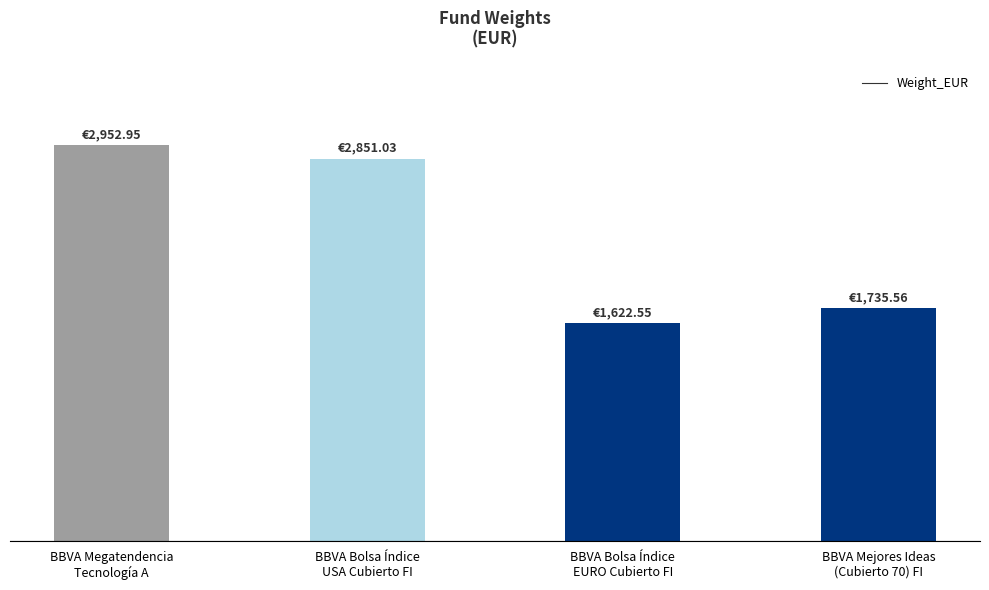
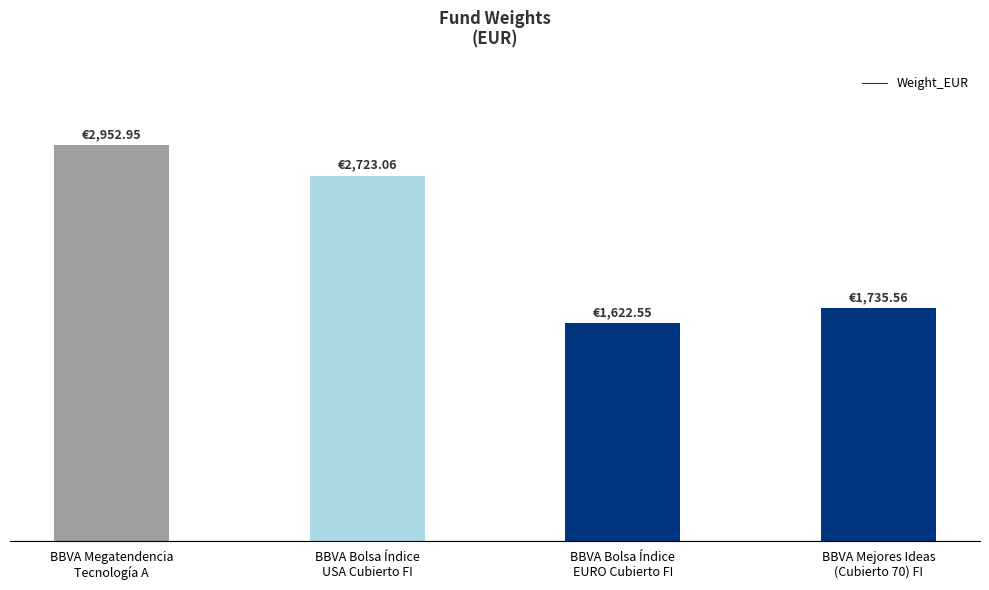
  {
    "BBVA Megatendencia Tecnología A": "€2,952.95",
-   "BBVA Bolsa Índice USA Cubierto FI": "€2,851.03",
+   "BBVA Bolsa Índice USA Cubierto FI": "€2,723.06",
    "BBVA Bolsa Índice EURO Cubierto FI": "€1,622.55",
    "BBVA Mejores Ideas (Cubierto 70) FI": "€1,735.56"
  }
